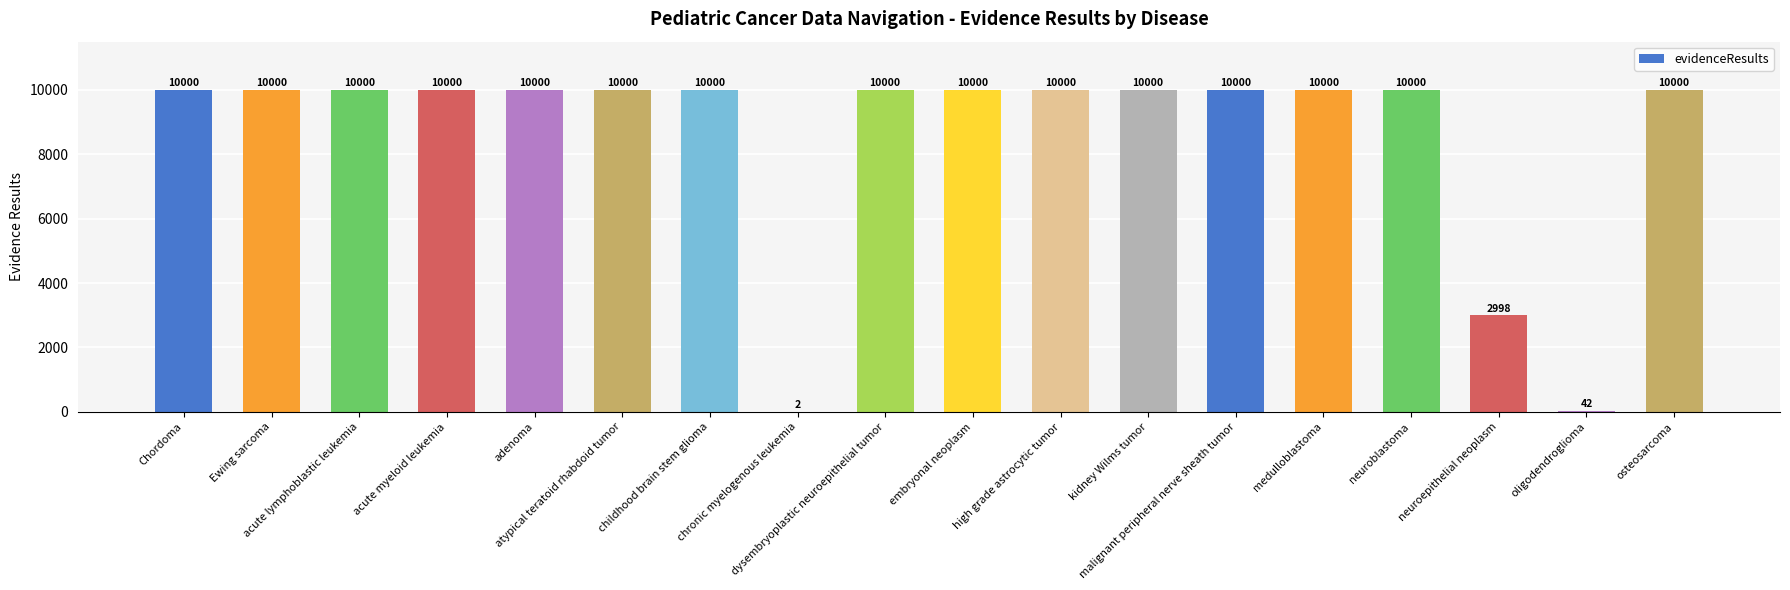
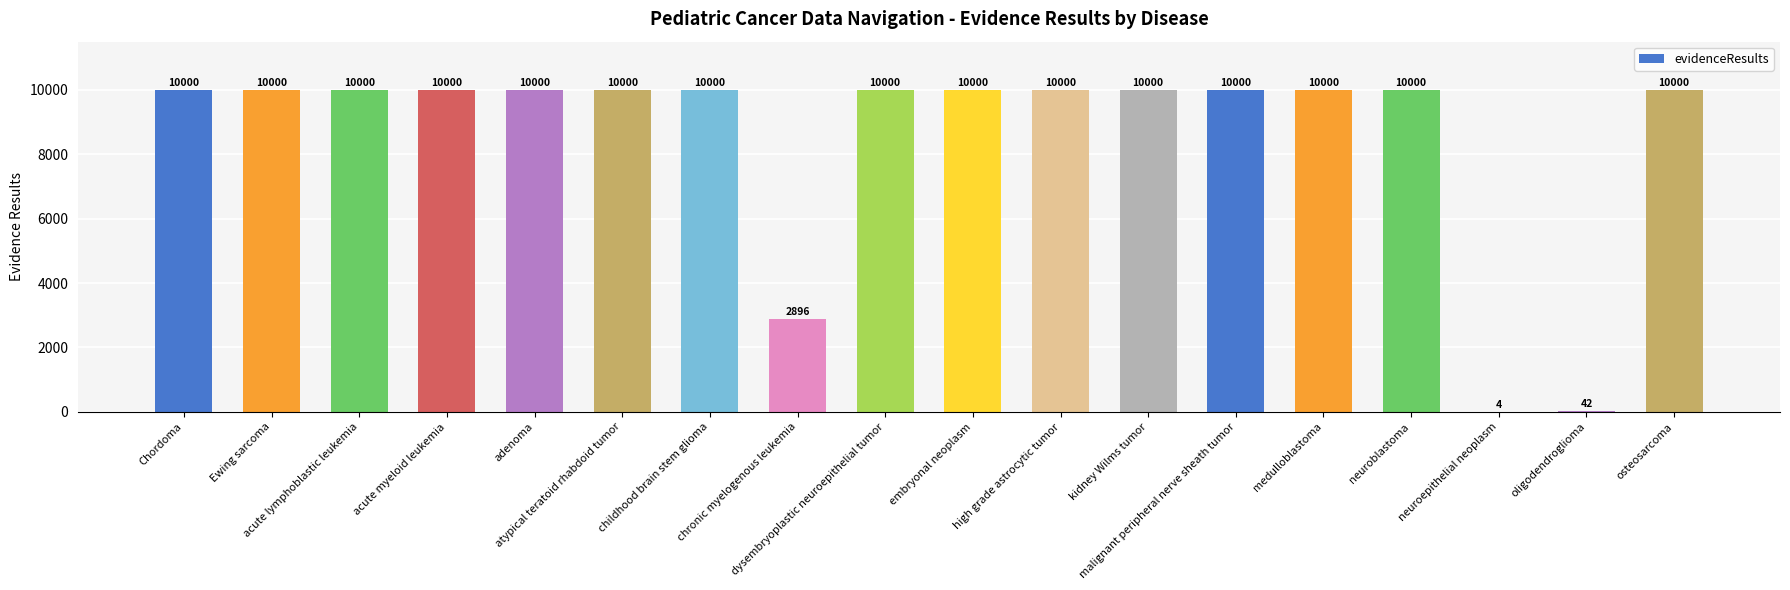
  {
    "Chordoma": 10000,
    "Ewing sarcoma": 10000,
    "acute lymphoblastic leukemia": 10000,
    "acute myeloid leukemia": 10000,
    "adenoma": 10000,
    "atypical teratoid rhabdoid tumor": 10000,
    "childhood brain stem glioma": 10000,
-   "chronic myelogenous leukemia": 2,
+   "chronic myelogenous leukemia": 2896,
    "dysembryoplastic neuroepithelial tumor": 10000,
    "embryonal neoplasm": 10000,
    "high grade astrocytic tumor": 10000,
    "kidney Wilms tumor": 10000,
    "malignant peripheral nerve sheath tumor": 10000,
    "medulloblastoma": 10000,
    "neuroblastoma": 10000,
-   "neuroepithelial neoplasm": 2998,
+   "neuroepithelial neoplasm": 4,
    "oligodendroglioma": 42,
    "osteosarcoma": 10000
  }
